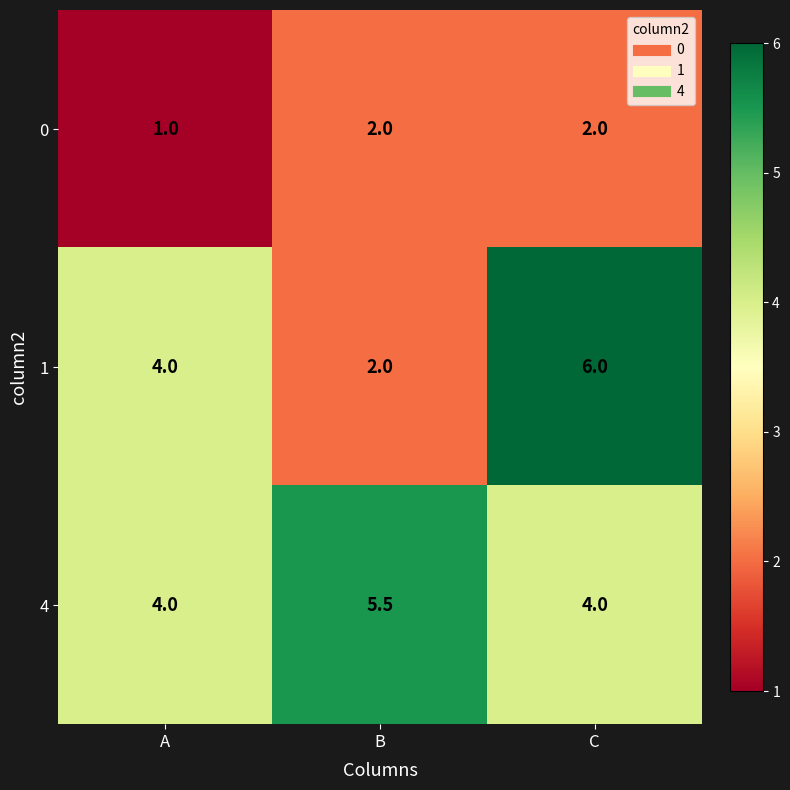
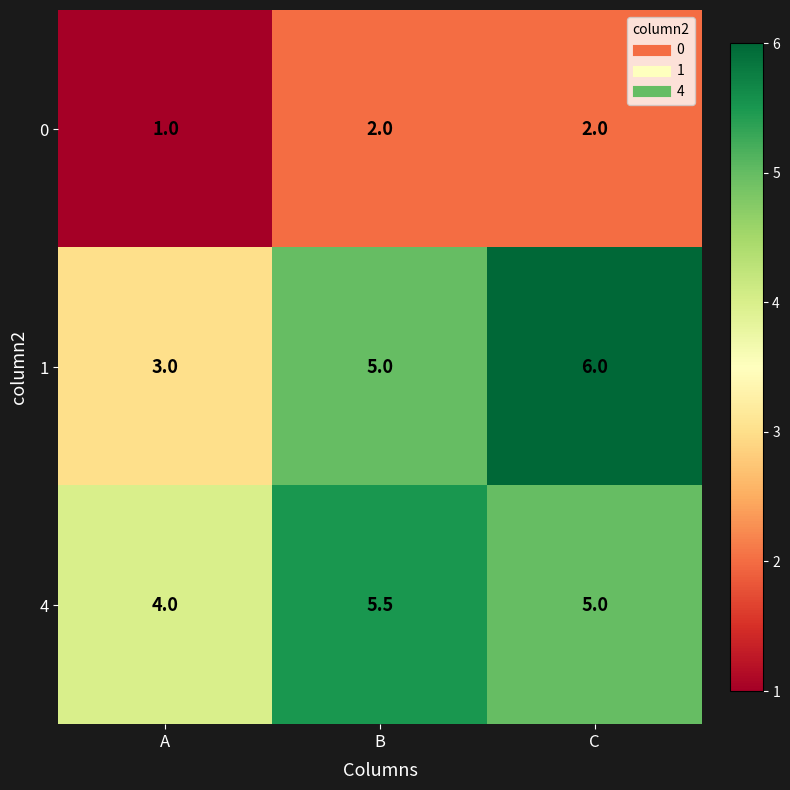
  {
    "0": {
      "A": 1.0,
      "B": 2.0,
      "C": 2.0
    },
    "1": {
-     "A": 4.0,
-     "B": 2.0,
+     "A": 3.0,
+     "B": 5.0,
      "C": 6.0
    },
    "4": {
      "A": 4.0,
      "B": 5.5,
-     "C": 4.0
+     "C": 5.0
    }
  }
